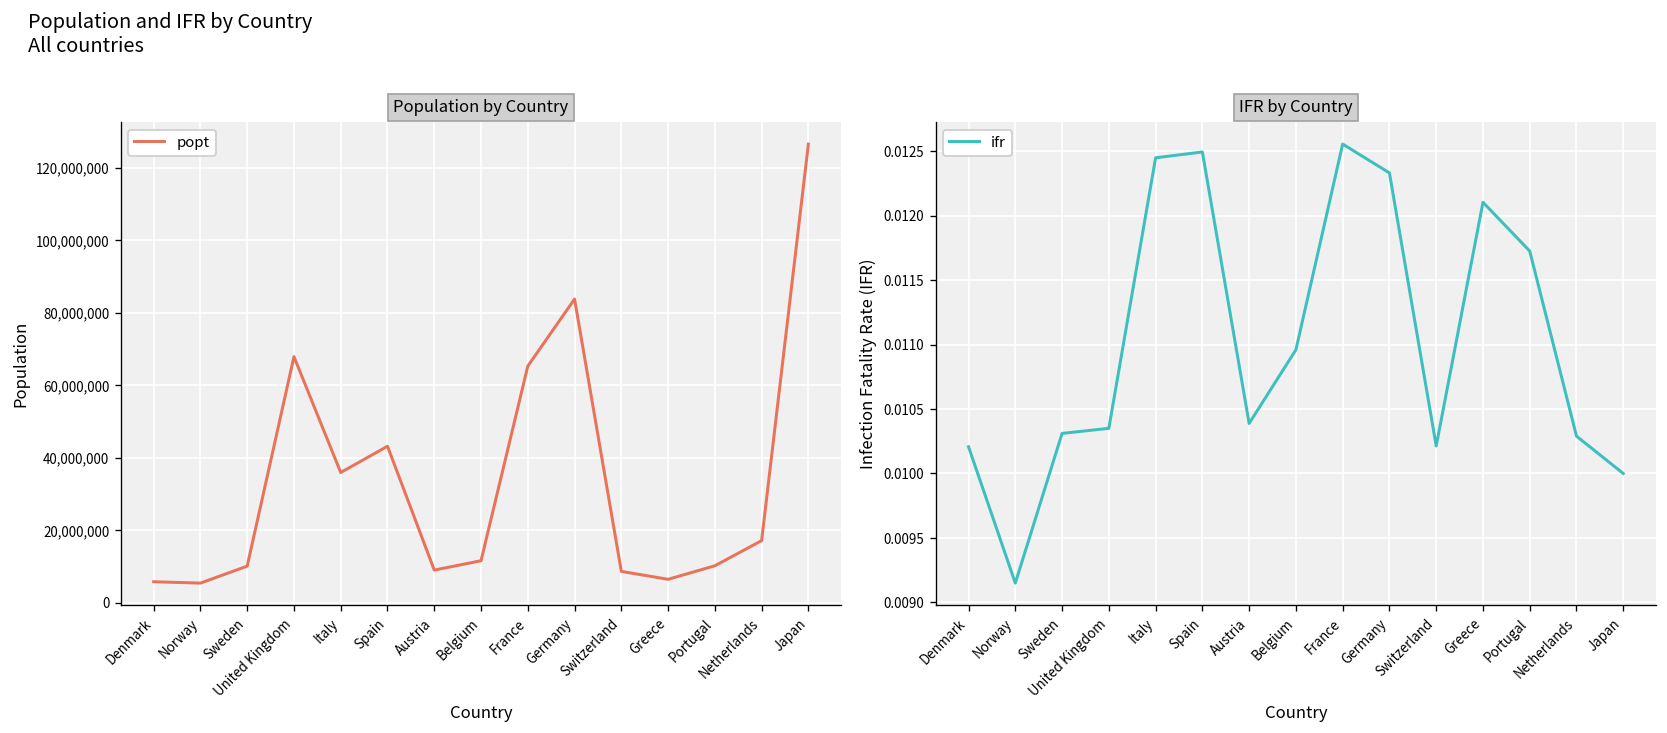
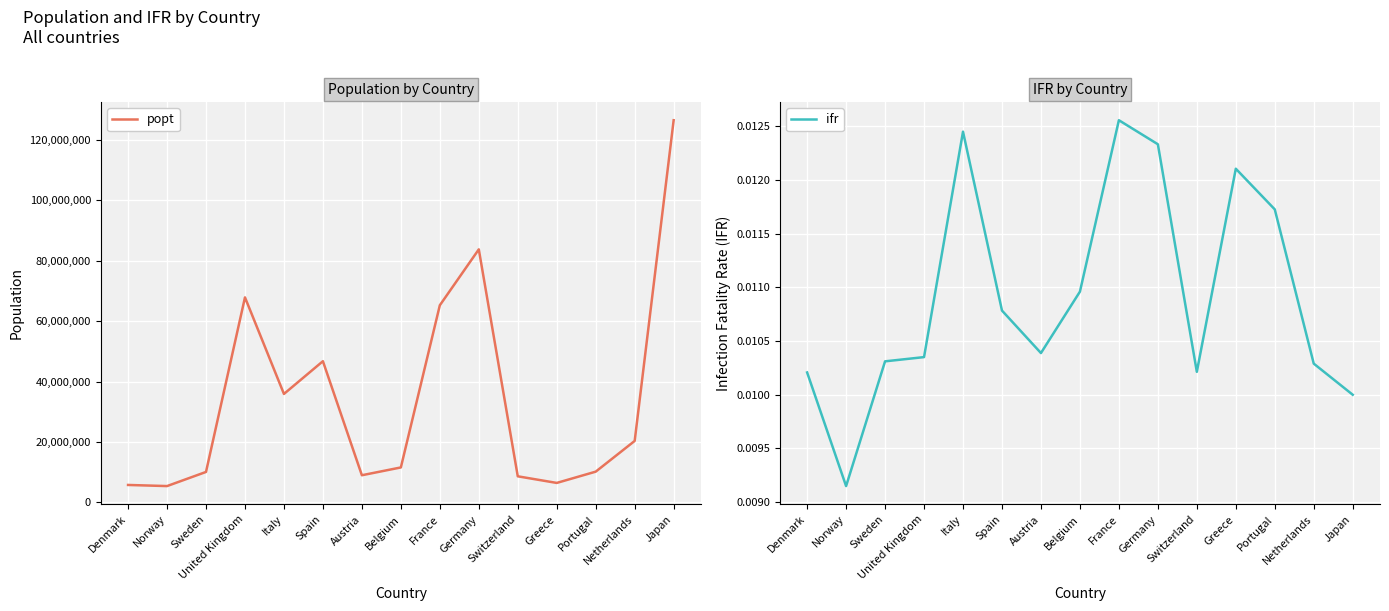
  {
    "Population by Country": {
      "Denmark": "6,000,000",
      "Norway": "5,000,000",
      "Sweden": "10,000,000",
      "United Kingdom": "68,000,000",
      "Italy": "36,000,000",
-     "Spain": "43,000,000",
+     "Spain": "47,000,000",
      "Austria": "9,000,000",
      "Belgium": "12,000,000",
      "France": "65,000,000",
      "Germany": "84,000,000",
      "Switzerland": "9,000,000",
      "Greece": "6,000,000",
      "Portugal": "10,000,000",
-     "Netherlands": "17,000,000",
+     "Netherlands": "20,000,000",
      "Japan": "127,000,000"
    },
    "IFR by Country": {
      "Denmark": "0.01021",
      "Norway": "0.00915",
      "Sweden": "0.01031",
      "United Kingdom": "0.01035",
      "Italy": "0.01245",
-     "Spain": "0.01249",
+     "Spain": "0.01078",
      "Austria": "0.01039",
      "Belgium": "0.01096",
      "France": "0.01256",
      "Germany": "0.01233",
      "Switzerland": "0.01021",
      "Greece": "0.01210",
      "Portugal": "0.01173",
      "Netherlands": "0.01029",
      "Japan": "0.01000"
    }
  }
